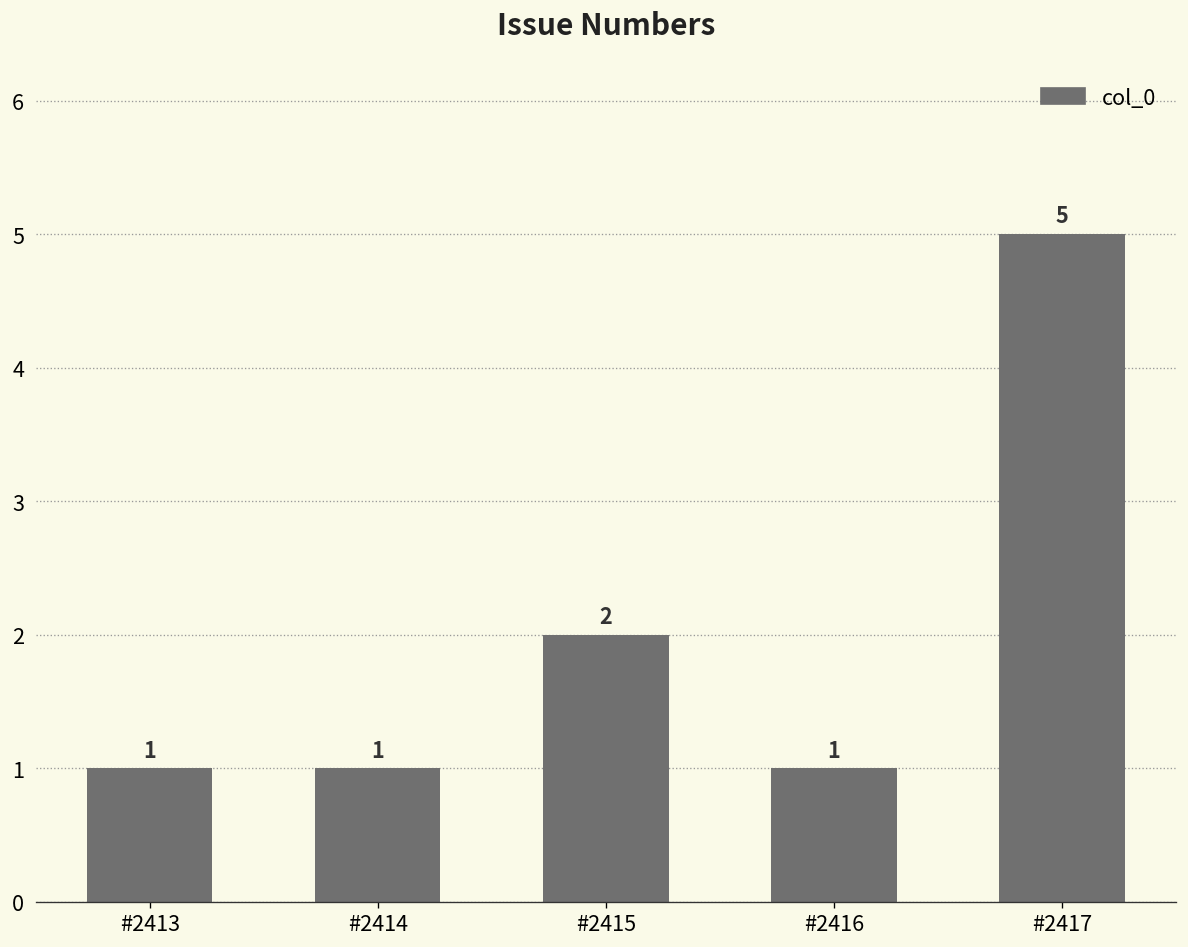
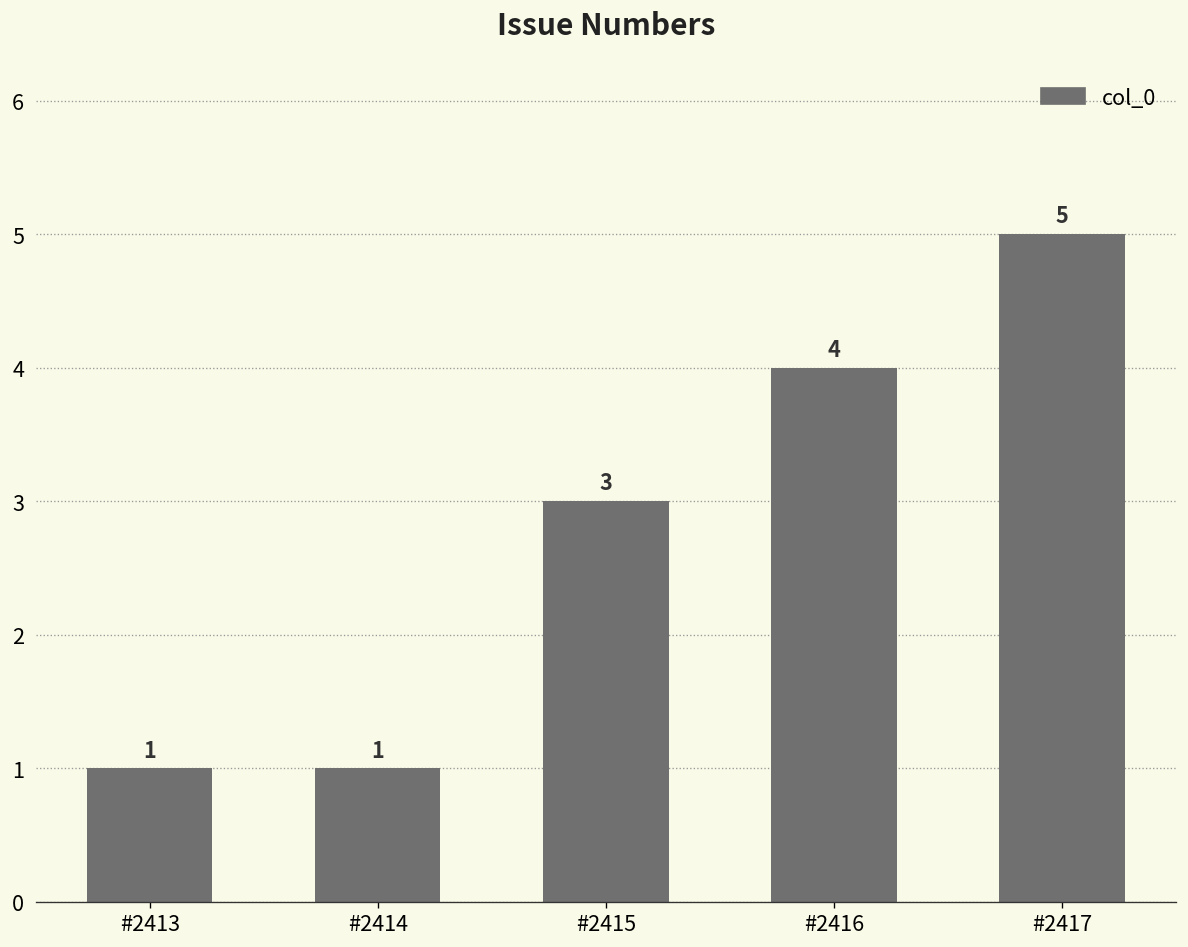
  {
    "#2413": 1,
    "#2414": 1,
-   "#2415": 2,
-   "#2416": 1,
+   "#2415": 3,
+   "#2416": 4,
    "#2417": 5
  }
